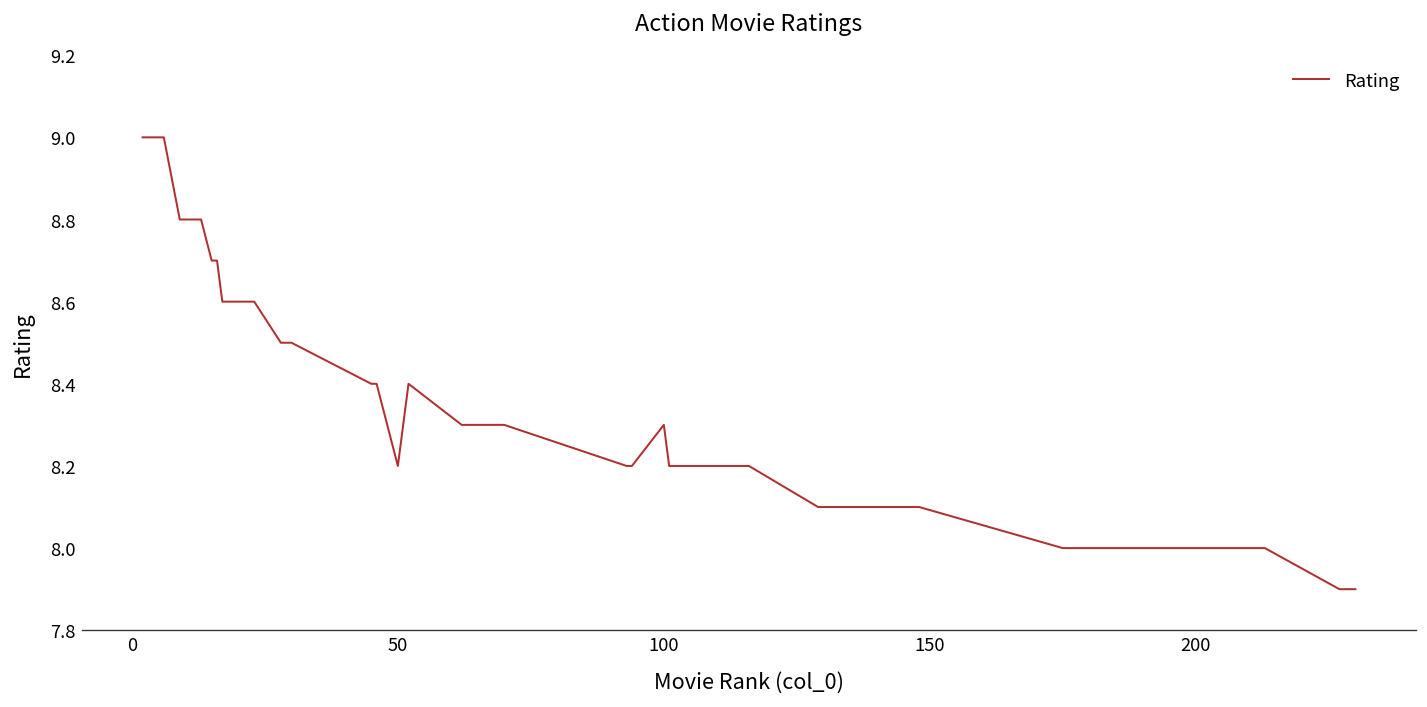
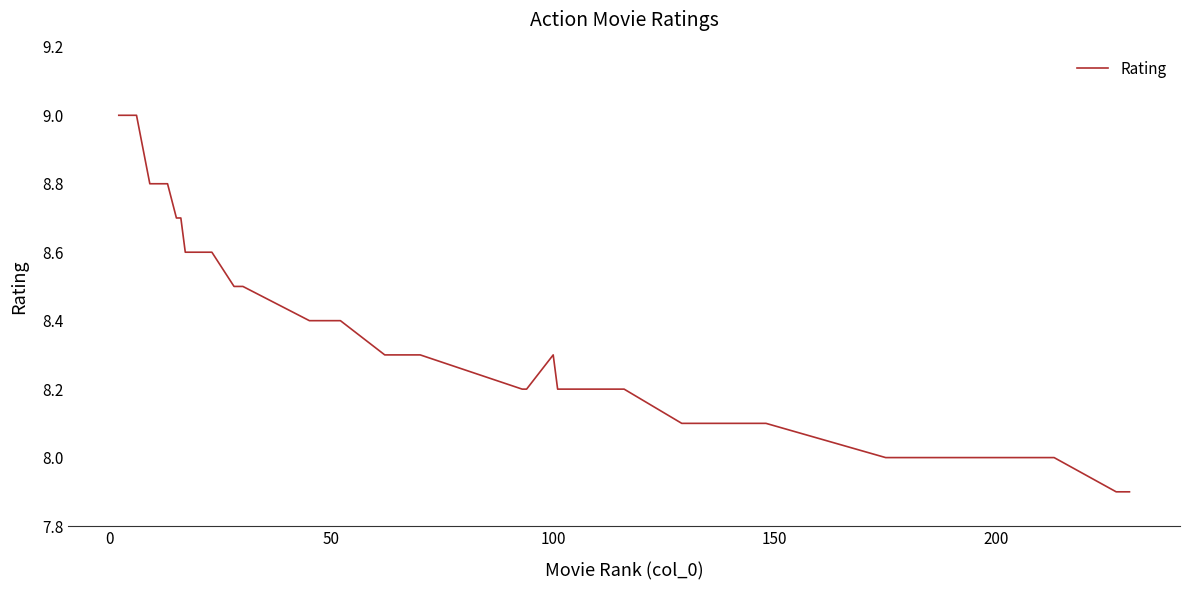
  {
-   "50": 8.2,
+   "50": 8.4,
    "100": 8.3,
    "200": 8.0
  }
